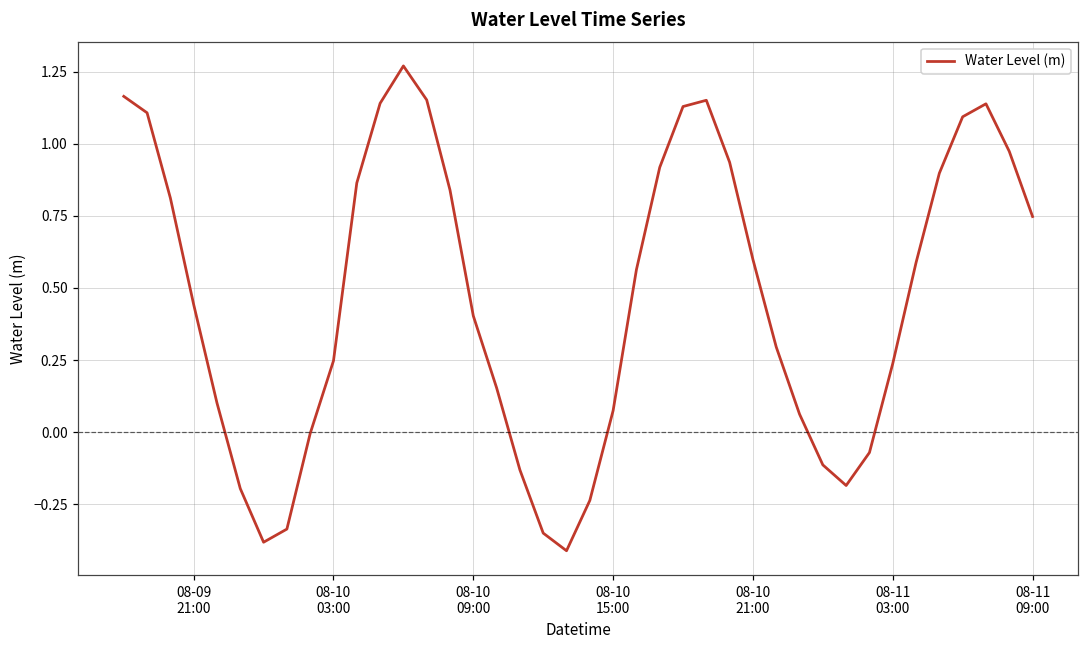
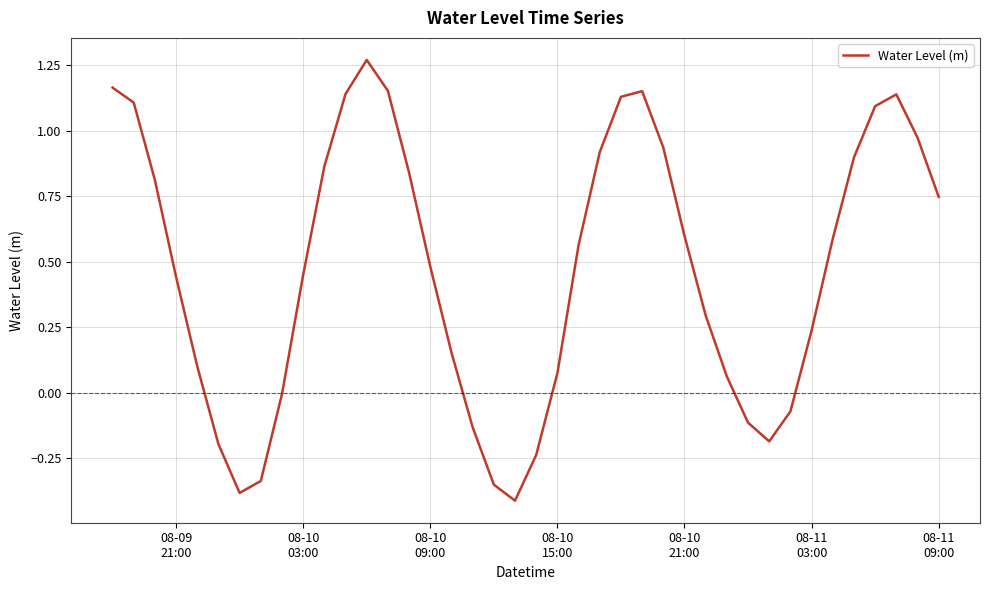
  {
    "08-09 21:00": 0.44,
-   "08-10 03:00": 0.25,
-   "08-10 09:00": 0.40,
+   "08-10 03:00": 0.45,
+   "08-10 09:00": 0.48,
    "08-10 15:00": 0.07,
    "08-10 21:00": 0.60,
    "08-11 03:00": 0.24,
    "08-11 09:00": 0.75
  }
